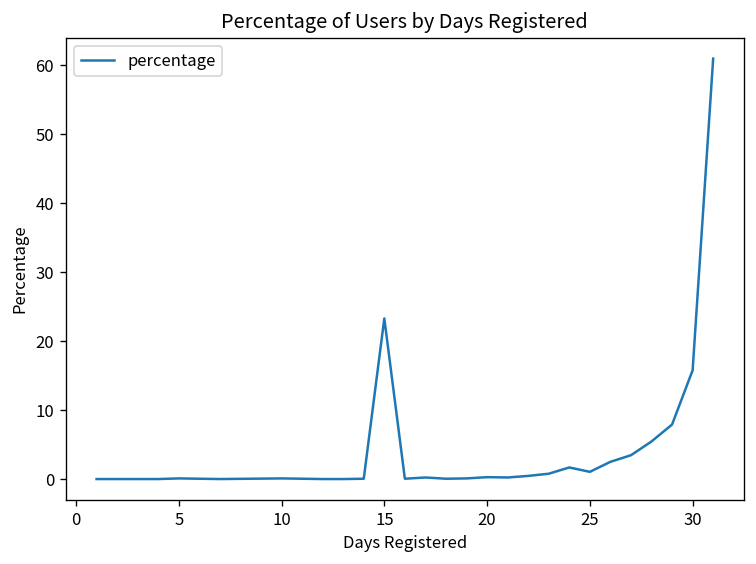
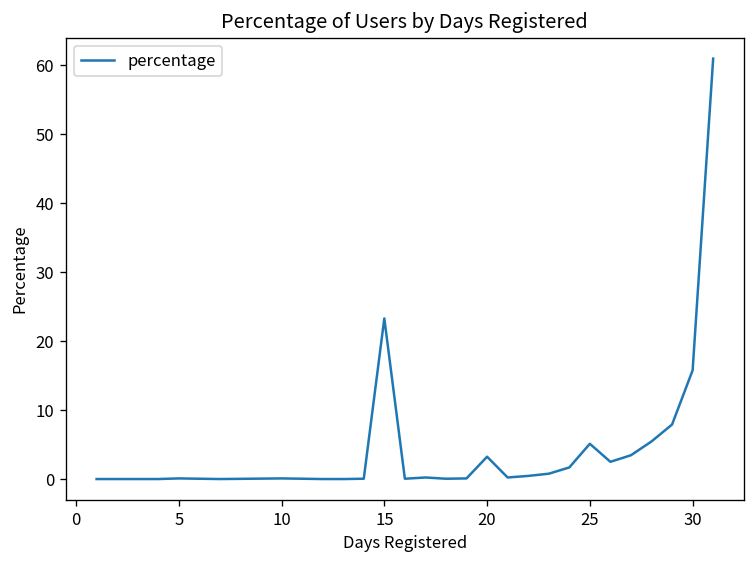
  {
    "5": 0,
    "10": 0,
    "15": 23,
-   "20": 0,
-   "25": 1,
+   "20": 3,
+   "25": 5,
    "30": 16
  }
